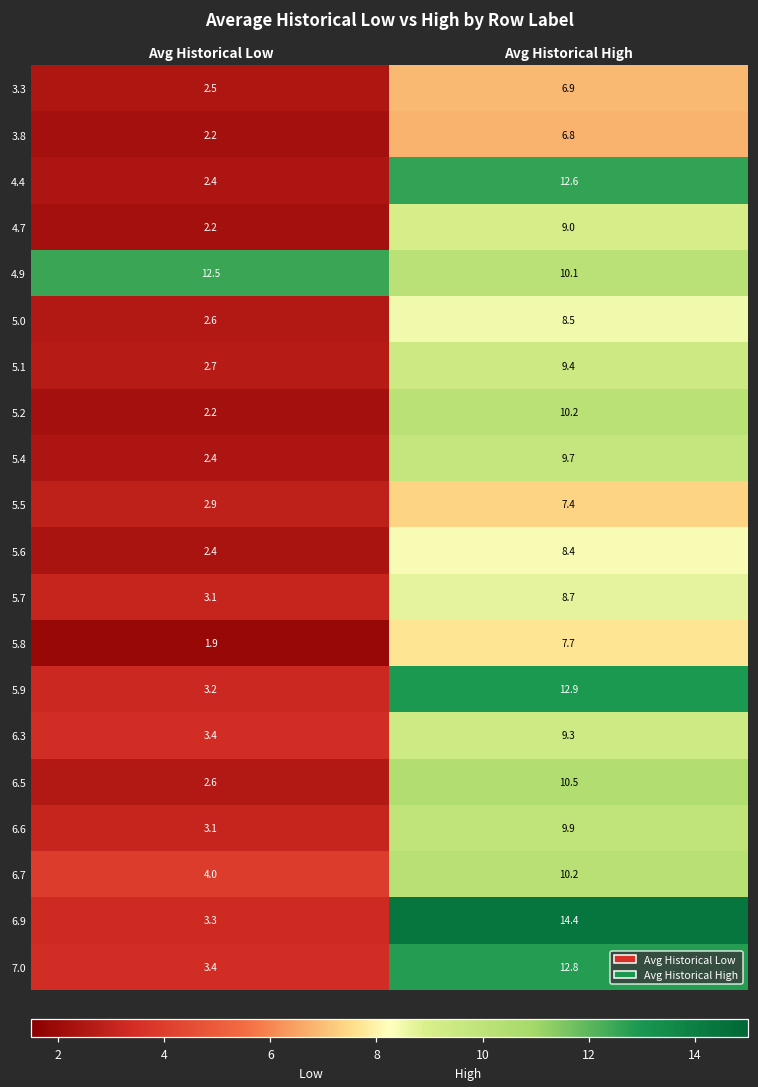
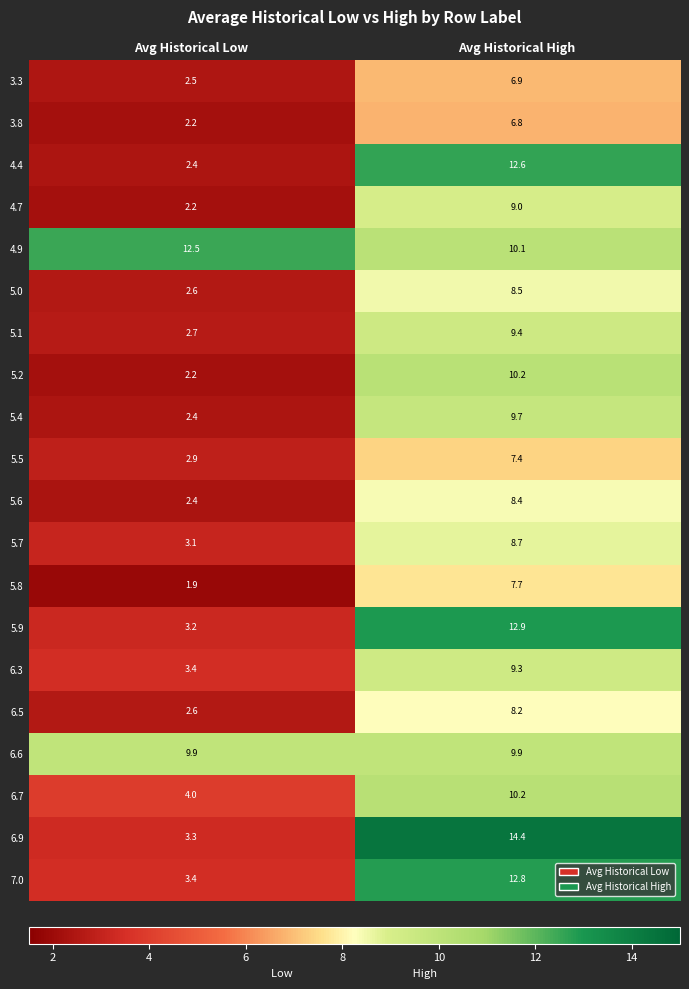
  {
    "3.3": {
      "Avg Historical Low": 2.5,
      "Avg Historical High": 6.9
    },
    "3.8": {
      "Avg Historical Low": 2.2,
      "Avg Historical High": 6.8
    },
    "4.4": {
      "Avg Historical Low": 2.4,
      "Avg Historical High": 12.6
    },
    "4.7": {
      "Avg Historical Low": 2.2,
      "Avg Historical High": 9.0
    },
    "4.9": {
      "Avg Historical Low": 12.5,
      "Avg Historical High": 10.1
    },
    "5.0": {
      "Avg Historical Low": 2.6,
      "Avg Historical High": 8.5
    },
    "5.1": {
      "Avg Historical Low": 2.7,
      "Avg Historical High": 9.4
    },
    "5.2": {
      "Avg Historical Low": 2.2,
      "Avg Historical High": 10.2
    },
    "5.4": {
      "Avg Historical Low": 2.4,
      "Avg Historical High": 9.7
    },
    "5.5": {
      "Avg Historical Low": 2.9,
      "Avg Historical High": 7.4
    },
    "5.6": {
      "Avg Historical Low": 2.4,
      "Avg Historical High": 8.4
    },
    "5.7": {
      "Avg Historical Low": 3.1,
      "Avg Historical High": 8.7
    },
    "5.8": {
      "Avg Historical Low": 1.9,
      "Avg Historical High": 7.7
    },
    "5.9": {
      "Avg Historical Low": 3.2,
      "Avg Historical High": 12.9
    },
    "6.3": {
      "Avg Historical Low": 3.4,
      "Avg Historical High": 9.3
    },
    "6.5": {
      "Avg Historical Low": 2.6,
-     "Avg Historical High": 10.5
+     "Avg Historical High": 8.2
    },
    "6.6": {
-     "Avg Historical Low": 3.1,
+     "Avg Historical Low": 9.9,
      "Avg Historical High": 9.9
    },
    "6.7": {
      "Avg Historical Low": 4.0,
      "Avg Historical High": 10.2
    },
    "6.9": {
      "Avg Historical Low": 3.3,
      "Avg Historical High": 14.4
    },
    "7.0": {
      "Avg Historical Low": 3.4,
      "Avg Historical High": 12.8
    }
  }
